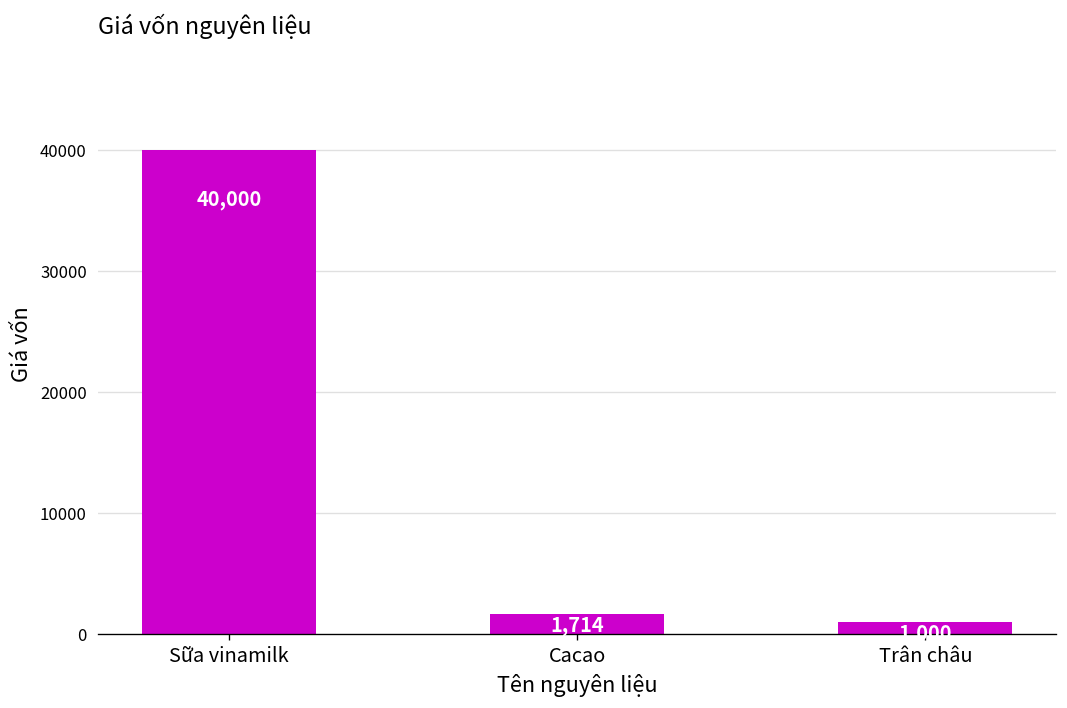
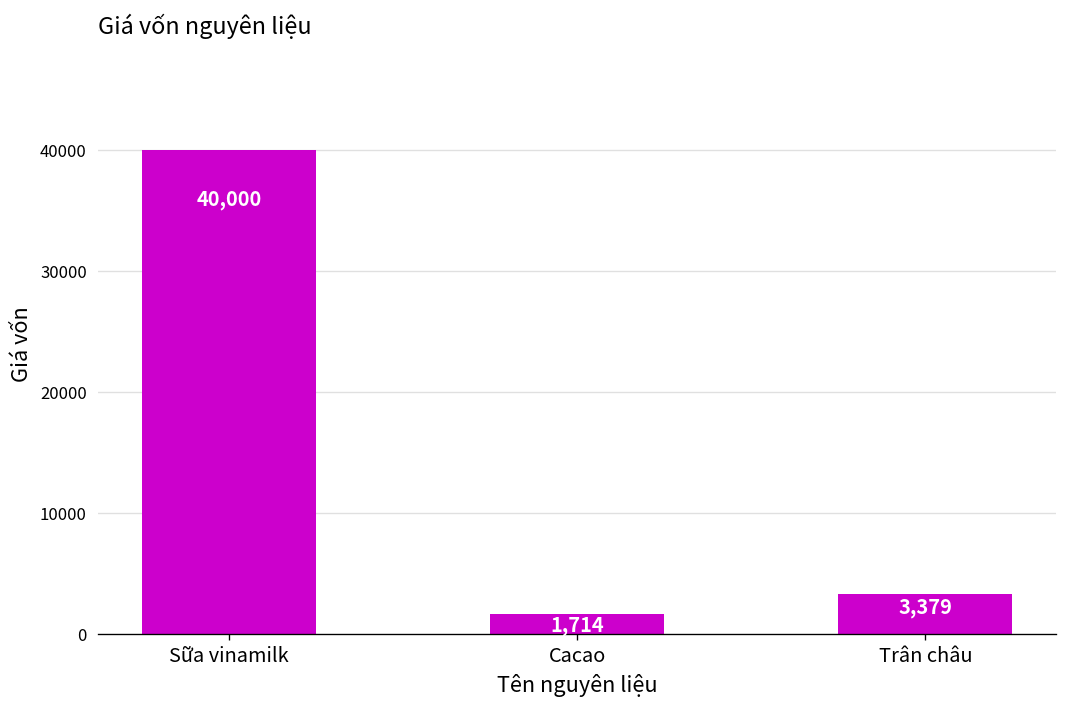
  {
    "Sữa vinamilk": "40,000",
    "Cacao": "1,714",
-   "Trân châu": "1,000"
+   "Trân châu": "3,379"
  }
